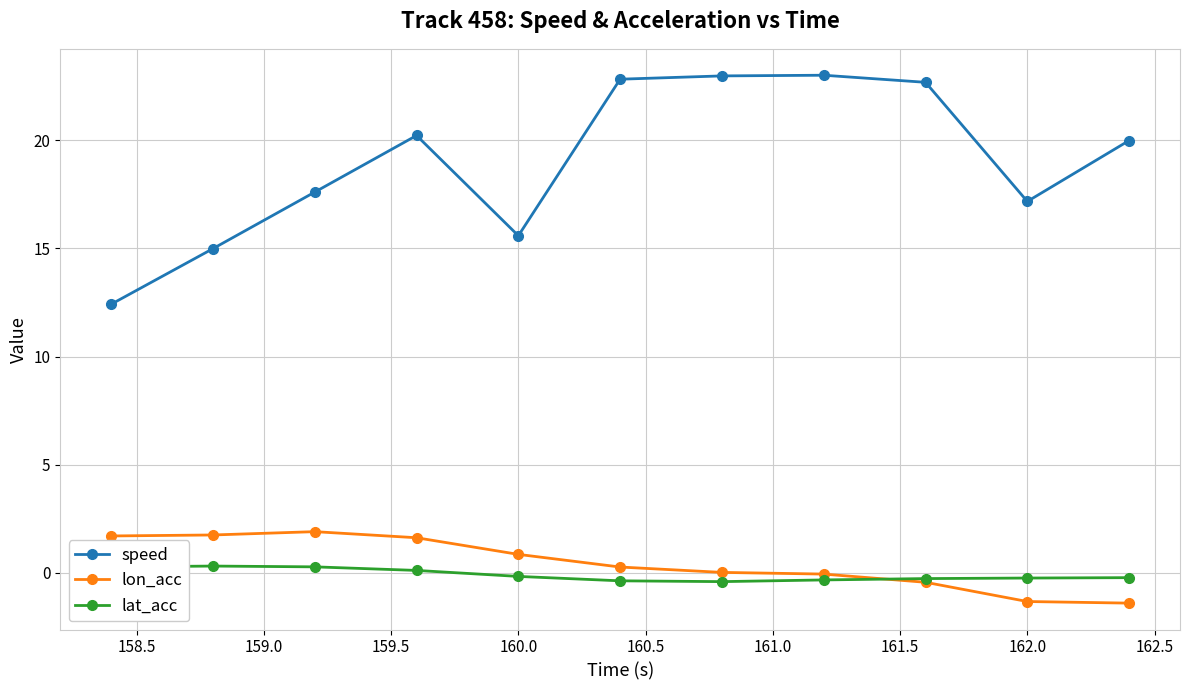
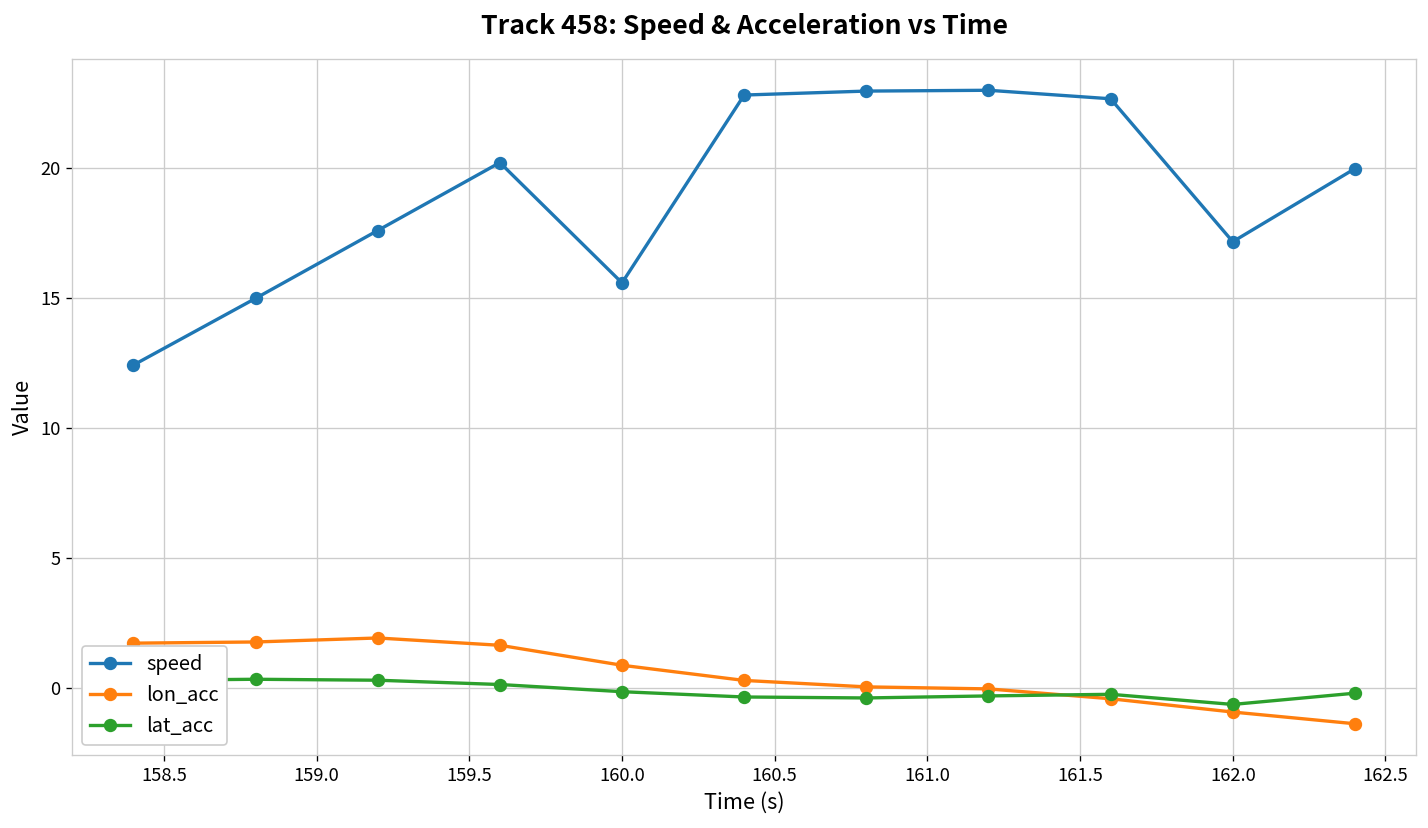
  {
    "speed": {
      "160.0": 15.6,
      "162.0": 17.2
    },
    "lon_acc": {
      "160.0": 0.9,
-     "162.0": -1.3
+     "162.0": -0.9
    },
    "lat_acc": {
      "160.0": -0.2,
-     "162.0": -0.2
+     "162.0": -0.7
    }
  }
